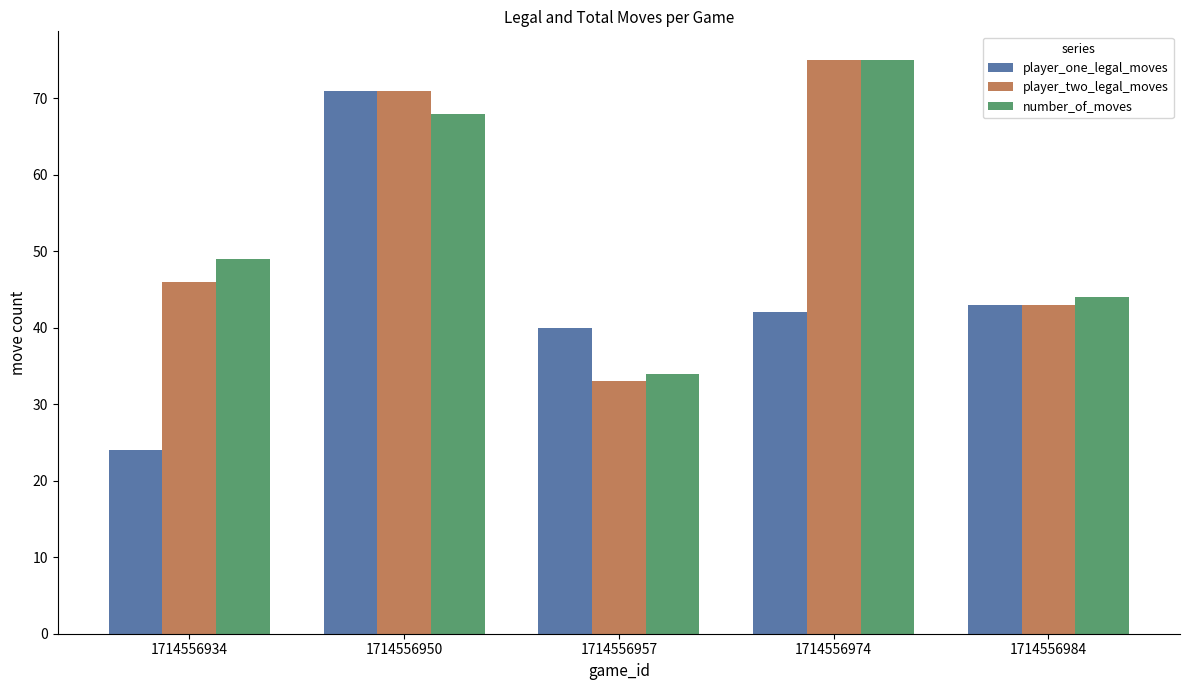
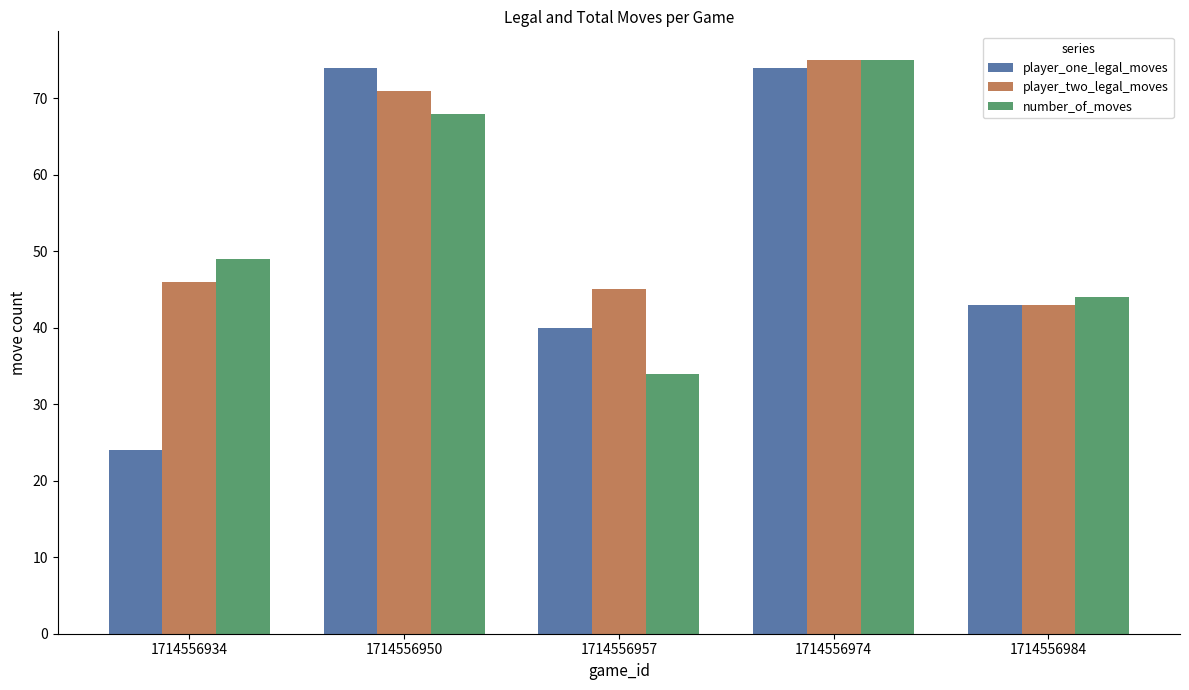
  {
    "player_one_legal_moves": {
      "1714556934": 24,
-     "1714556950": 71,
+     "1714556950": 74,
      "1714556957": 40,
-     "1714556974": 42,
+     "1714556974": 74,
      "1714556984": 43
    },
    "player_two_legal_moves": {
      "1714556934": 46,
      "1714556950": 71,
-     "1714556957": 33,
+     "1714556957": 45,
      "1714556974": 75,
      "1714556984": 43
    },
    "number_of_moves": {
      "1714556934": 49,
      "1714556950": 68,
      "1714556957": 34,
      "1714556974": 75,
      "1714556984": 44
    }
  }
